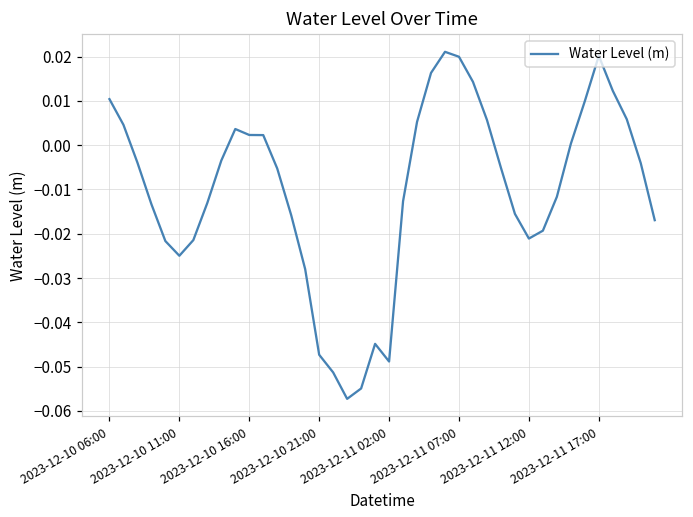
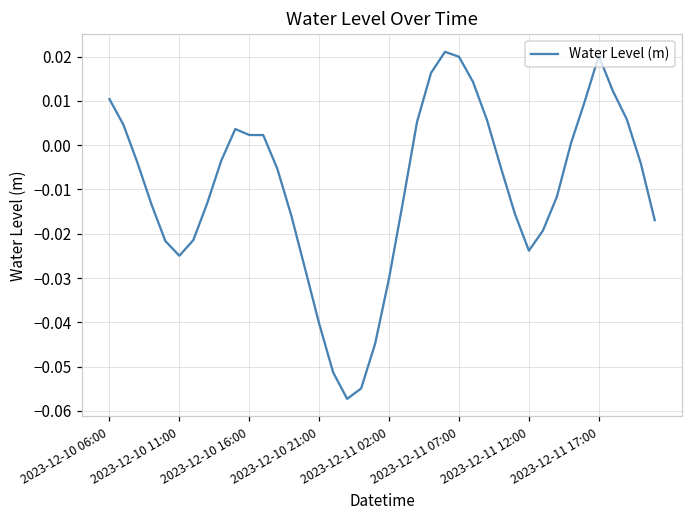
  {
    "2023-12-10 06:00": 0.010,
    "2023-12-10 11:00": -0.025,
    "2023-12-10 16:00": 0.002,
-   "2023-12-10 21:00": -0.047,
-   "2023-12-11 02:00": -0.049,
+   "2023-12-10 21:00": -0.040,
+   "2023-12-11 02:00": -0.030,
    "2023-12-11 07:00": 0.020,
-   "2023-12-11 12:00": -0.021
+   "2023-12-11 12:00": -0.024
  }
